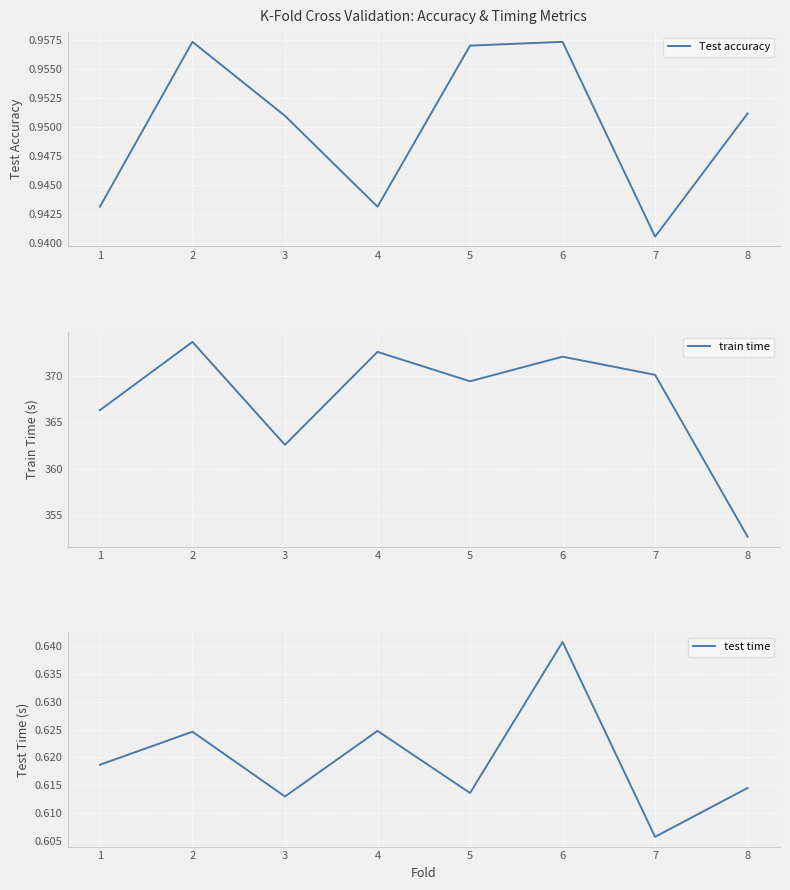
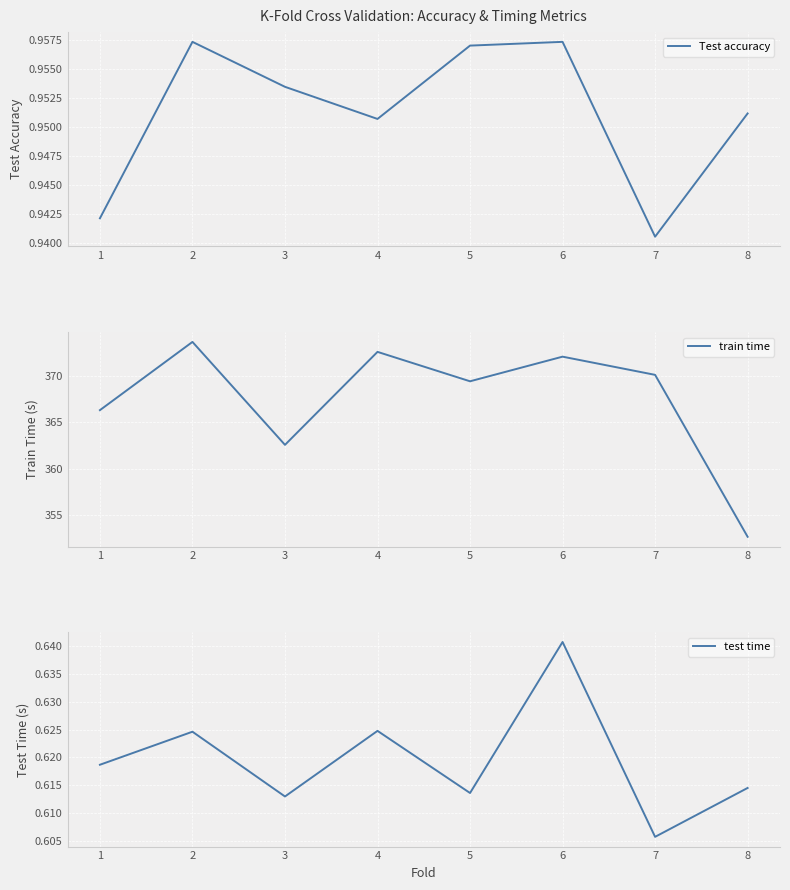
  {
    "K-Fold Cross Validation: Accuracy & Timing Metrics": {
-     "1": 0.9432,
+     "1": 0.9422,
      "2": 0.9574,
-     "3": 0.9510,
-     "4": 0.9432,
+     "3": 0.9535,
+     "4": 0.9507,
      "5": 0.9570,
      "6": 0.9574,
      "7": 0.9406,
      "8": 0.9512
    }
  }
